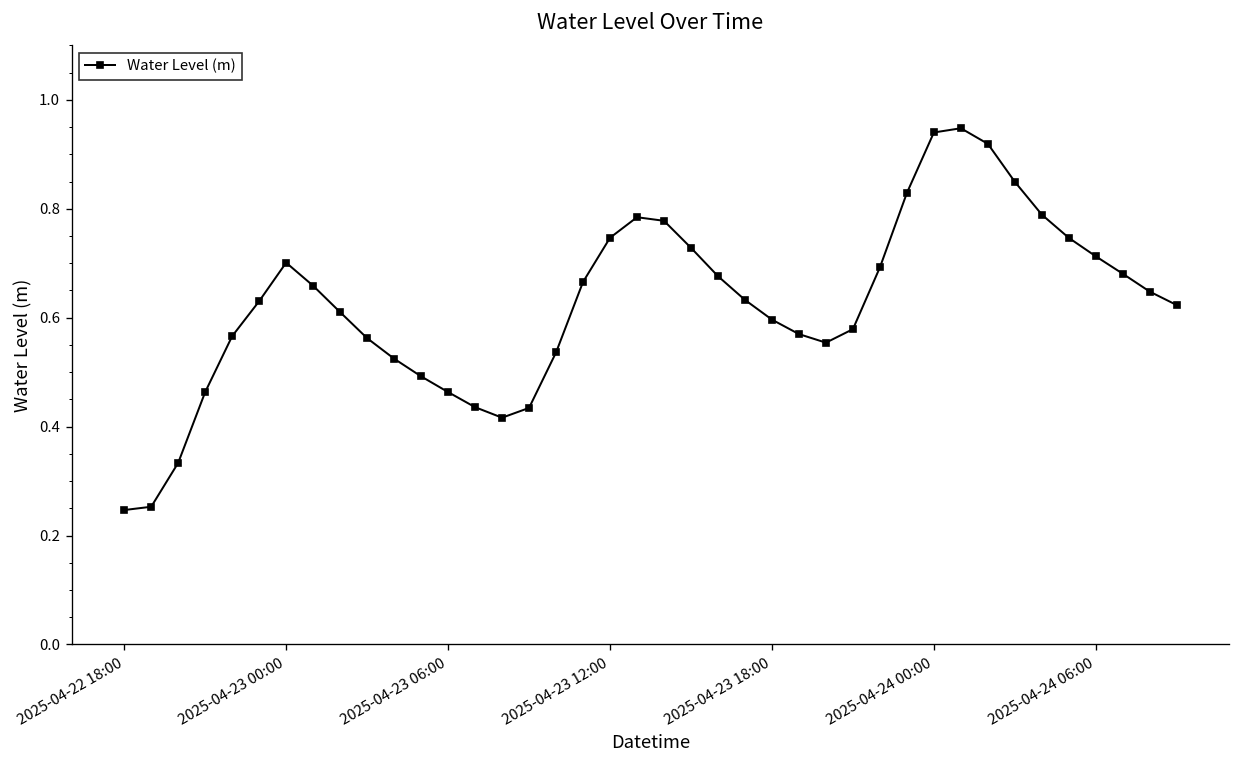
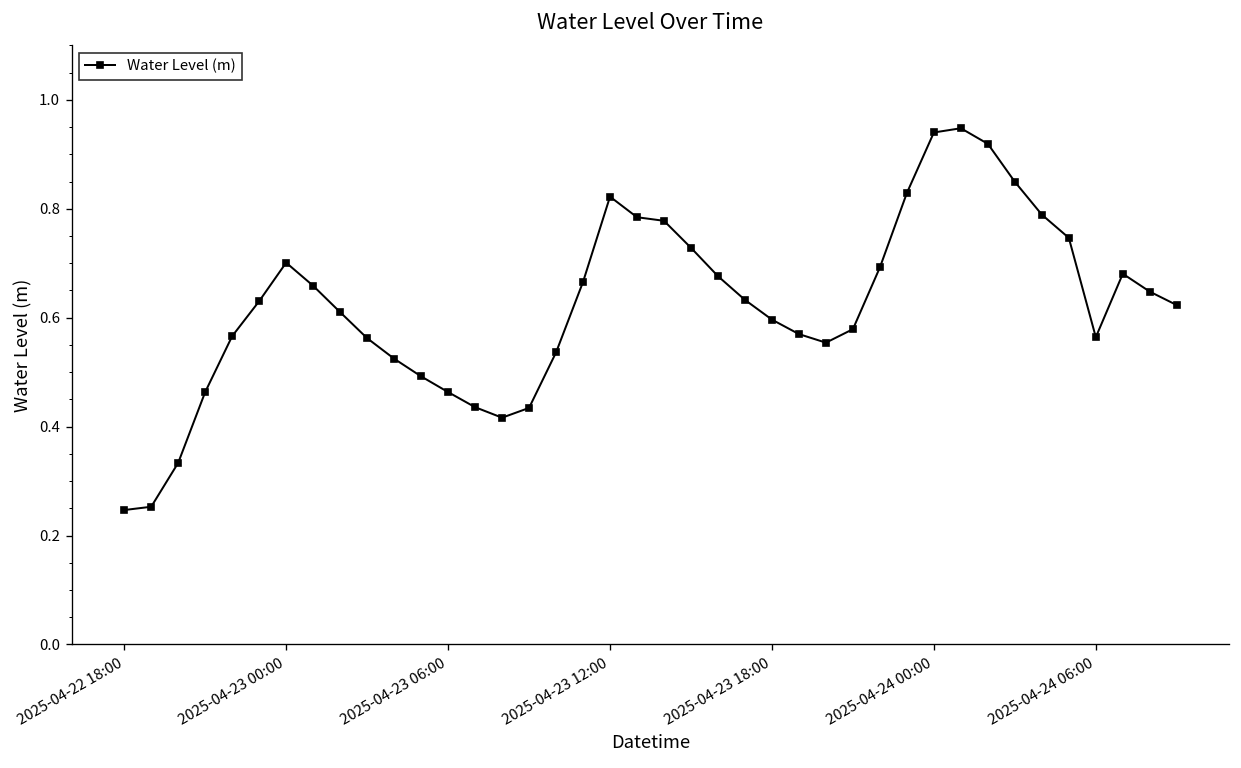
  {
    "2025-04-22 18:00": 0.25,
    "2025-04-23 00:00": 0.70,
    "2025-04-23 06:00": 0.46,
-   "2025-04-23 12:00": 0.75,
+   "2025-04-23 12:00": 0.82,
    "2025-04-23 18:00": 0.60,
    "2025-04-24 00:00": 0.94,
-   "2025-04-24 06:00": 0.71
+   "2025-04-24 06:00": 0.56
  }
